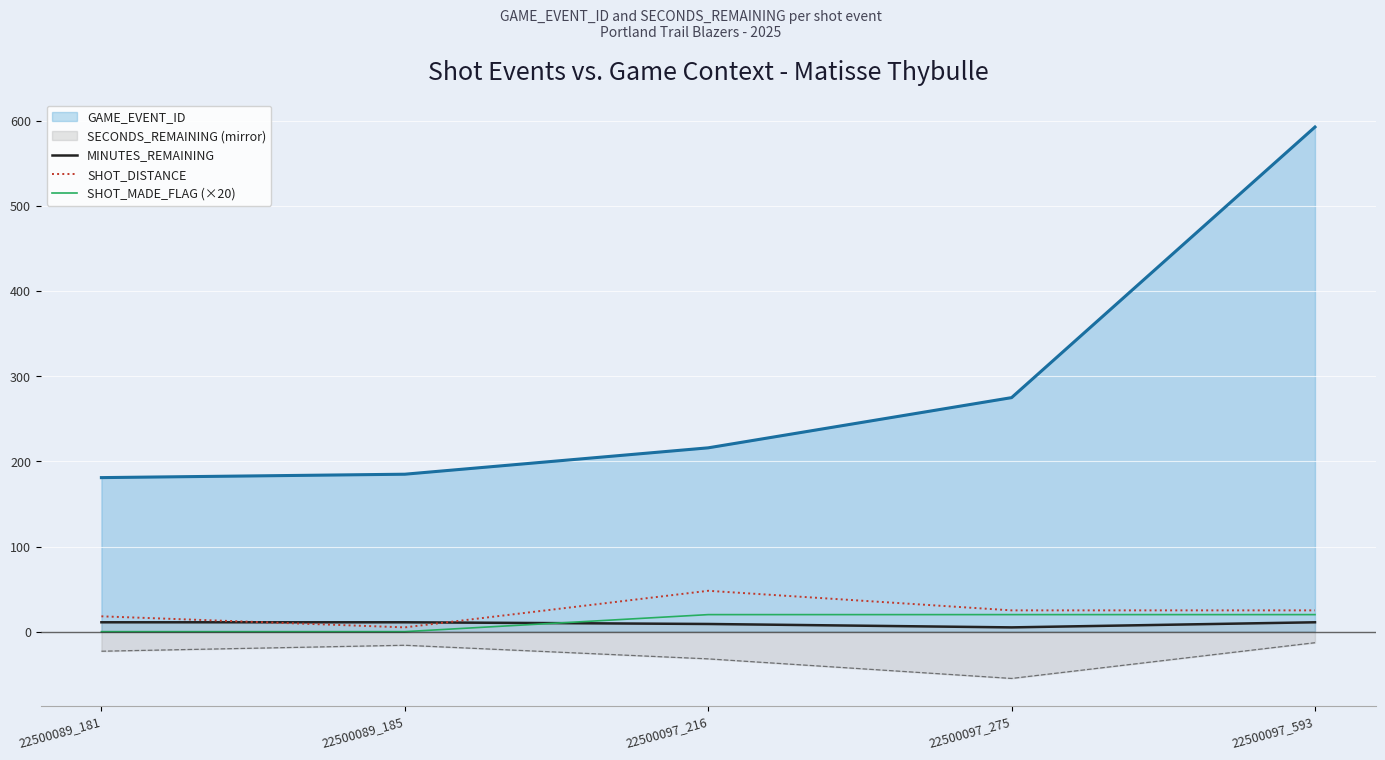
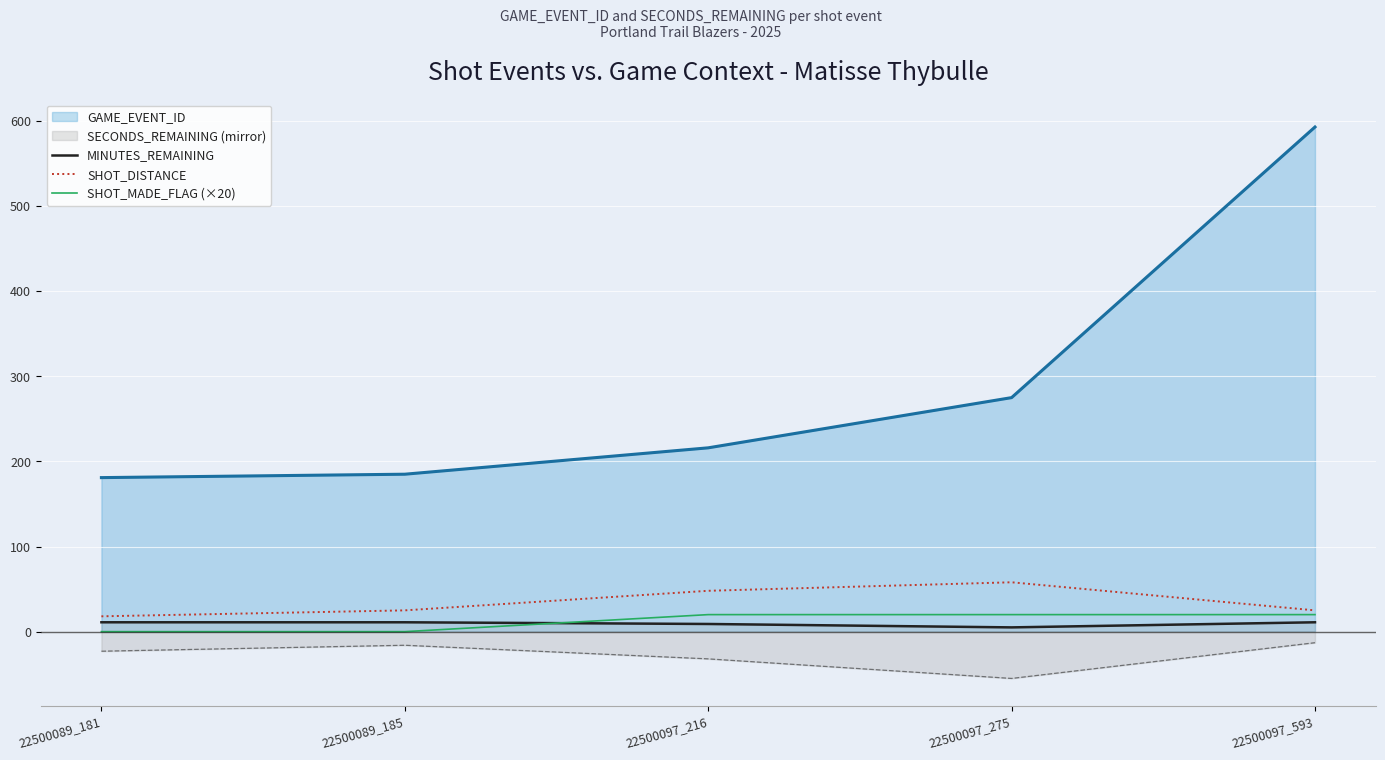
  {
    "SHOT_DISTANCE": {
      "22500089_181": 20,
-     "22500089_185": 10,
+     "22500089_185": 30,
      "22500097_216": 50,
-     "22500097_275": 30,
+     "22500097_275": 60,
      "22500097_593": 30
    },
    "SHOT_MADE_FLAG (×20)": {
      "22500097_216": 20,
      "22500097_275": 20,
      "22500097_593": 20
    }
  }
